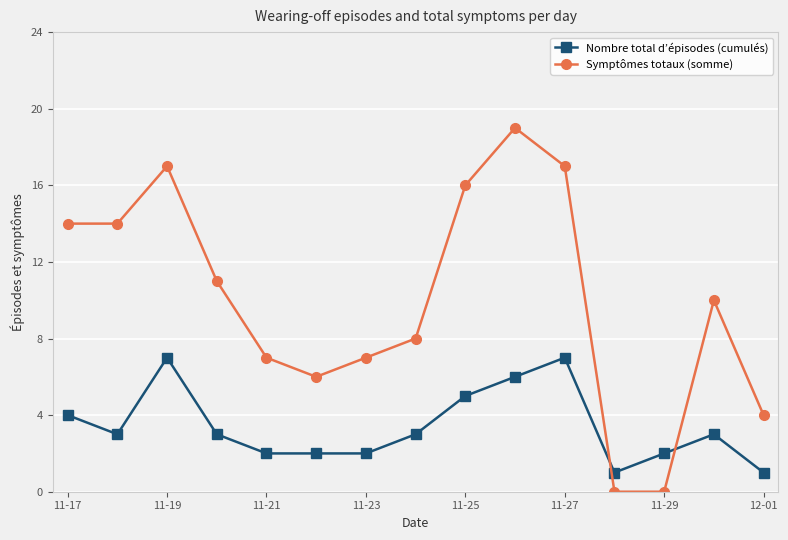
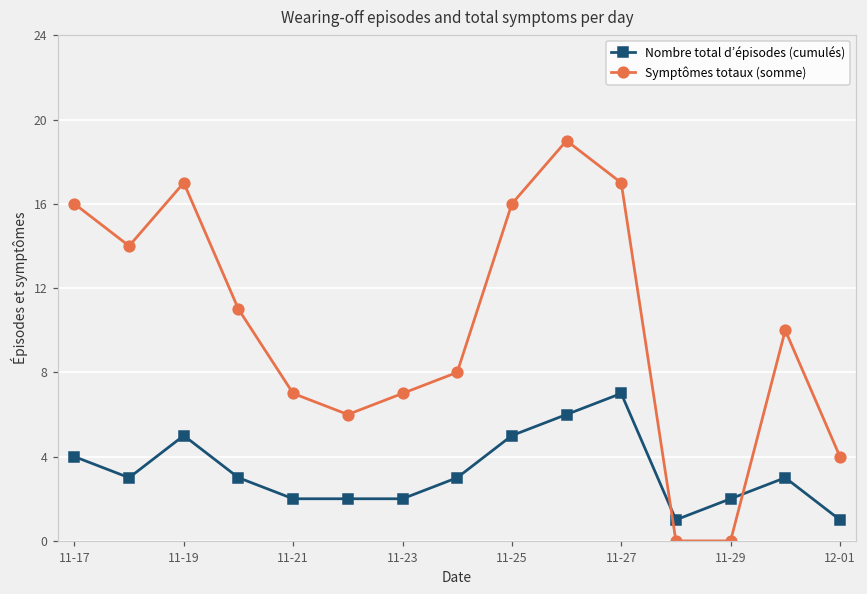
  {
    "Nombre total d’épisodes (cumulés)": {
      "11-17": 4,
-     "11-19": 7,
+     "11-19": 5,
      "11-21": 2,
      "11-23": 2,
      "11-25": 5,
      "11-27": 7,
      "11-29": 2,
      "12-01": 1
    },
    "Symptômes totaux (somme)": {
-     "11-17": 14,
+     "11-17": 16,
      "11-19": 17,
      "11-21": 7,
      "11-23": 7,
      "11-25": 16,
      "11-27": 17,
      "11-29": 0,
      "12-01": 4
    }
  }
